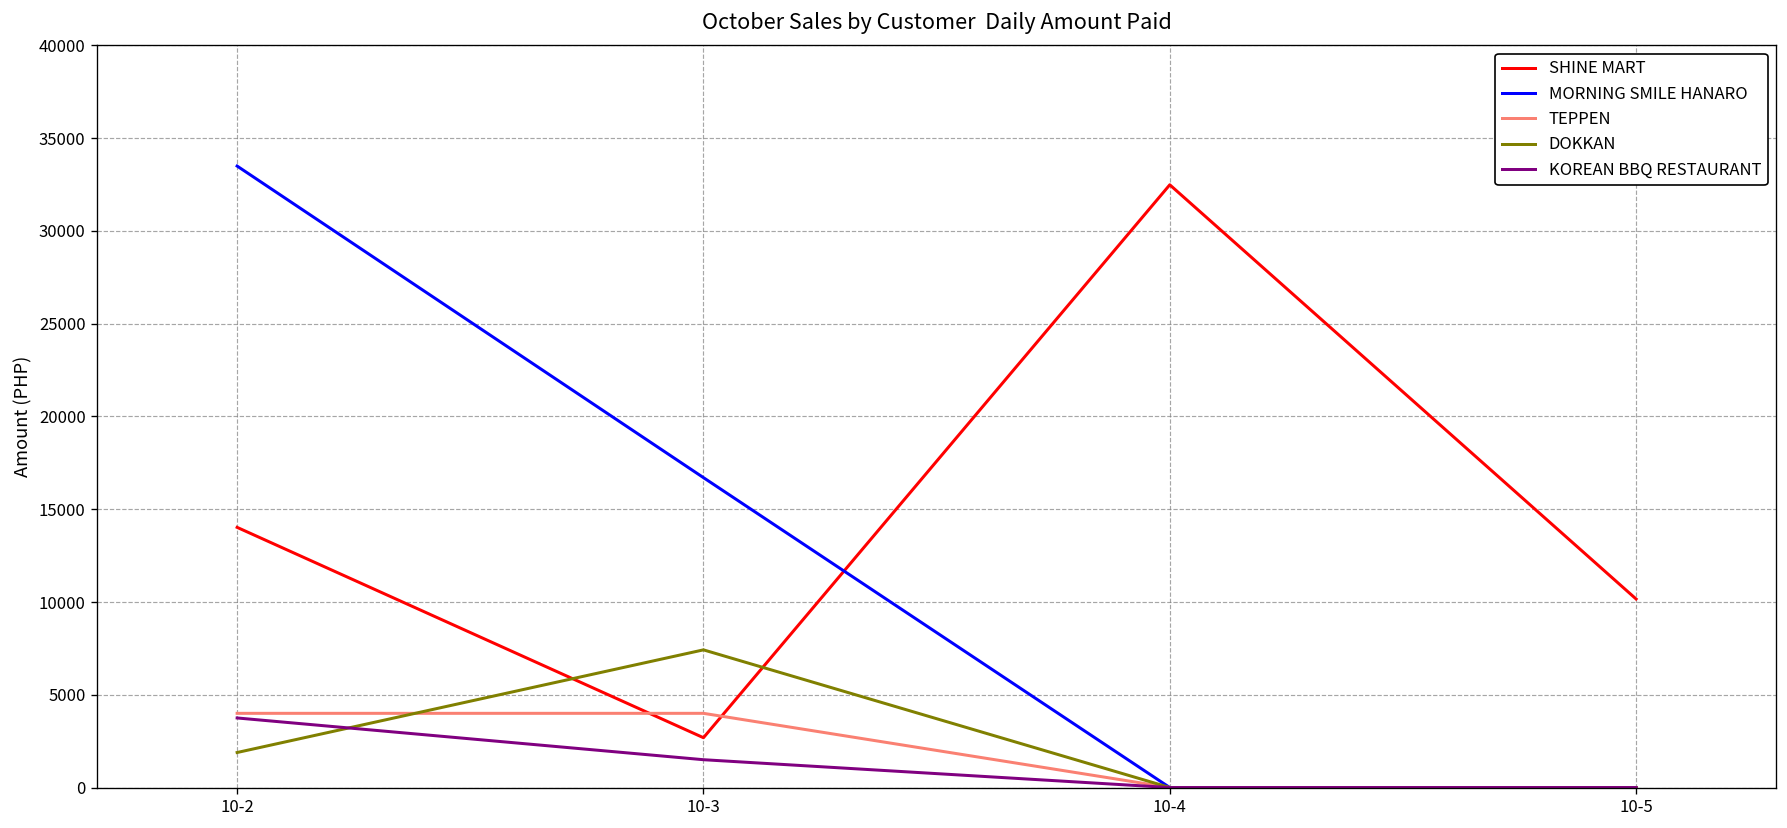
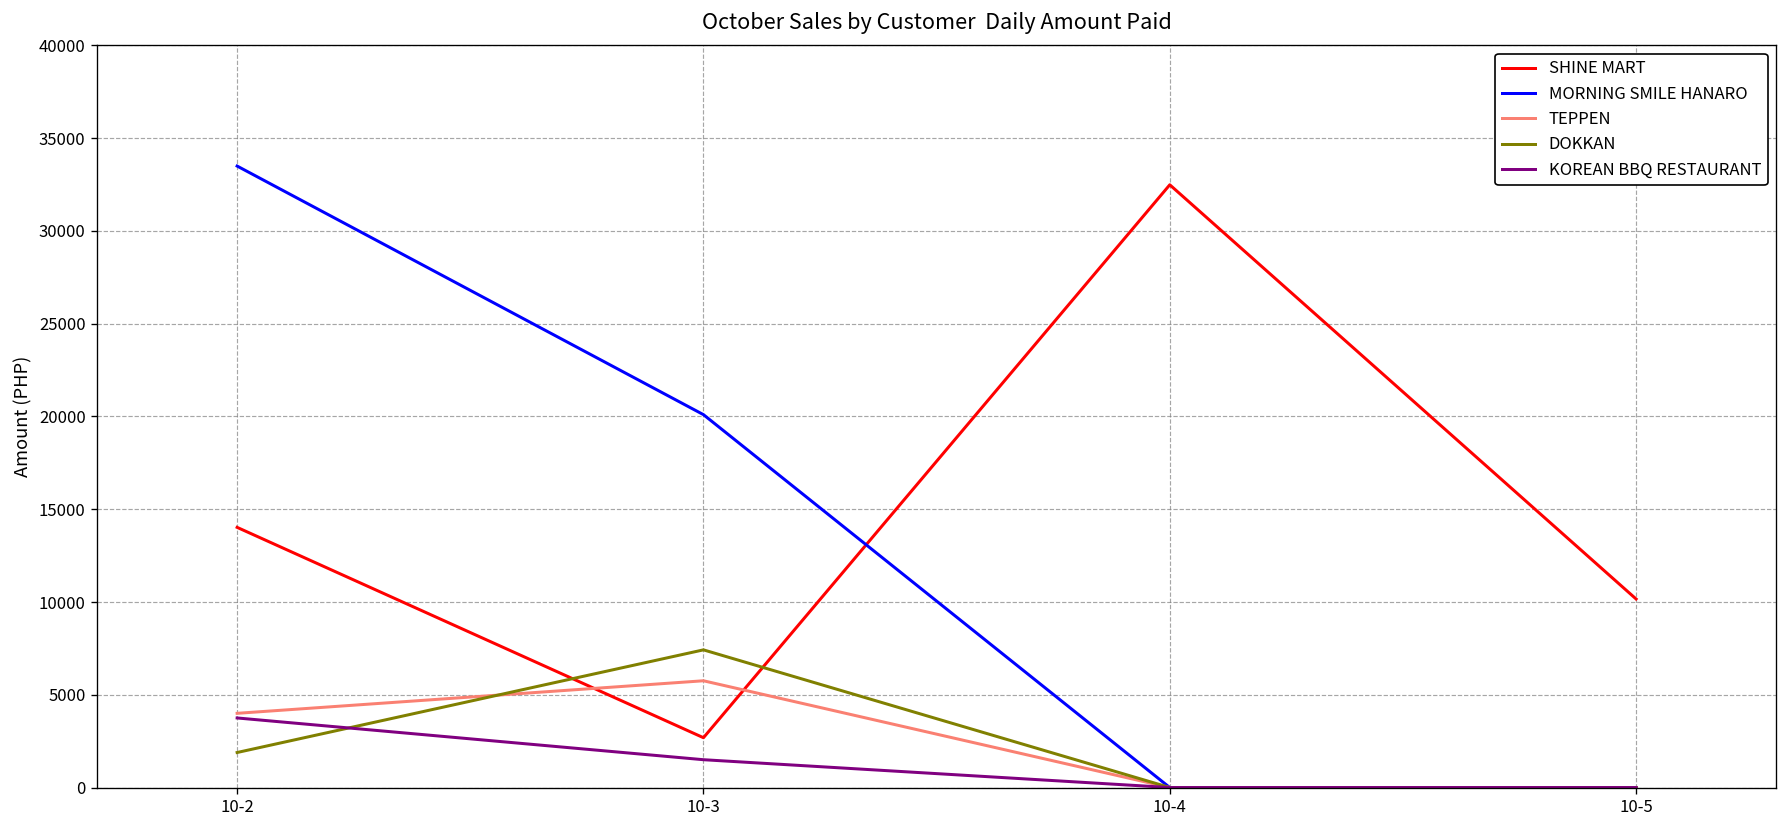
  {
    "SHINE MART": {
      "10-2": 14000,
      "10-3": 2700,
      "10-4": 32500,
      "10-5": 10200
    },
    "MORNING SMILE HANARO": {
      "10-2": 33500,
-     "10-3": 16700
+     "10-3": 20100
    },
    "TEPPEN": {
      "10-2": 4000,
-     "10-3": 4000
+     "10-3": 5800
    },
    "DOKKAN": {
      "10-2": 1900,
      "10-3": 7400
    },
    "KOREAN BBQ RESTAURANT": {
      "10-2": 3800,
      "10-3": 1500
    }
  }
